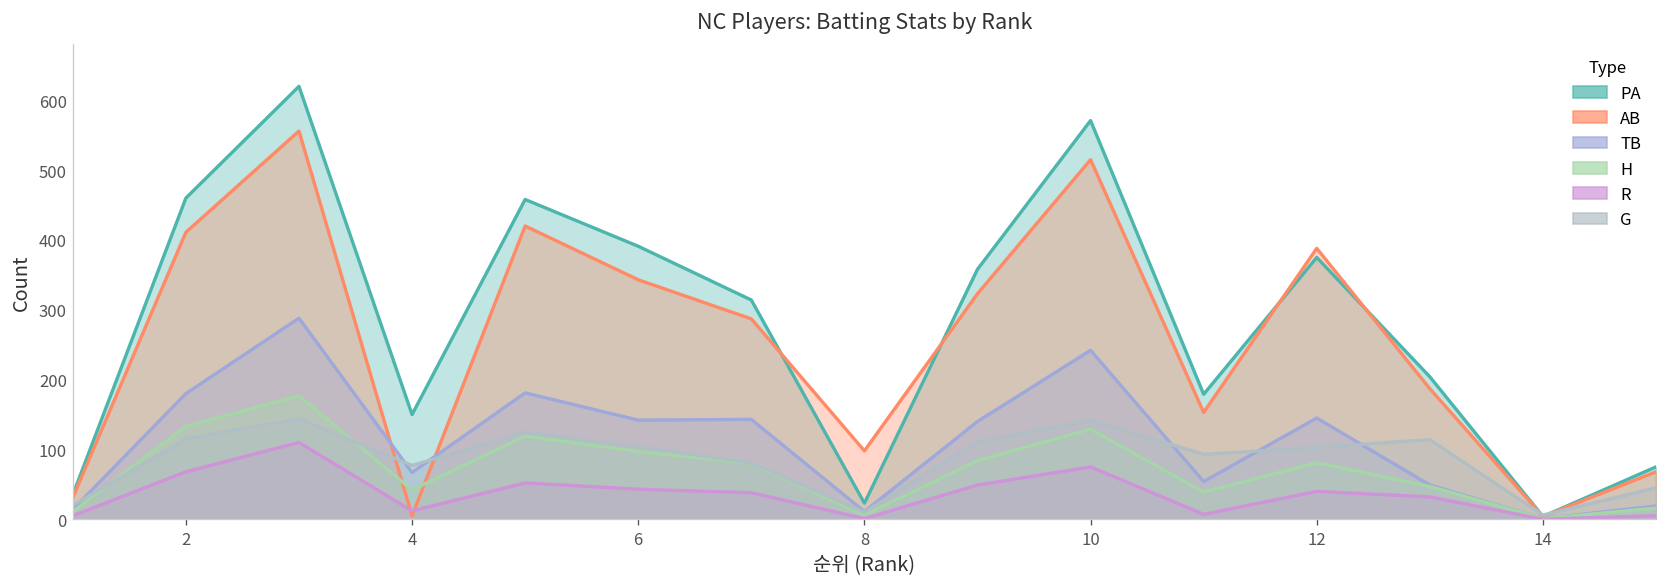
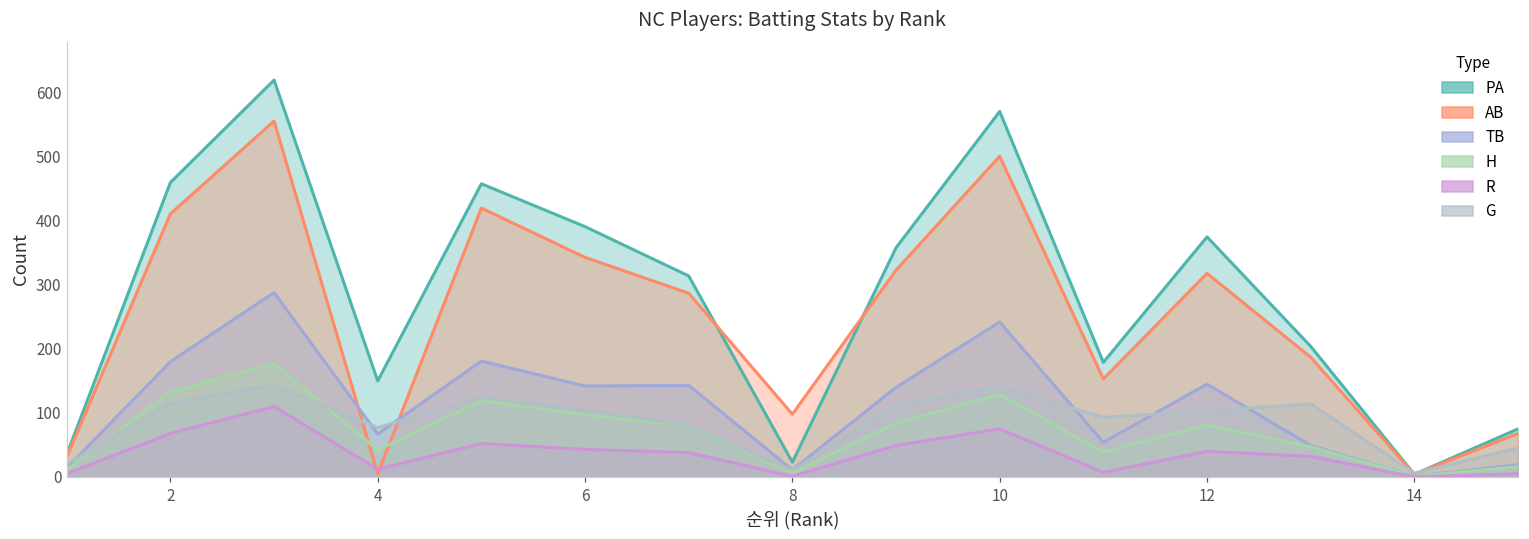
  {
    "AB": {
      "2": 410,
      "4": 10,
      "6": 340,
      "8": 100,
-     "10": 520,
-     "12": 390
+     "10": 500,
+     "12": 320
    }
  }
